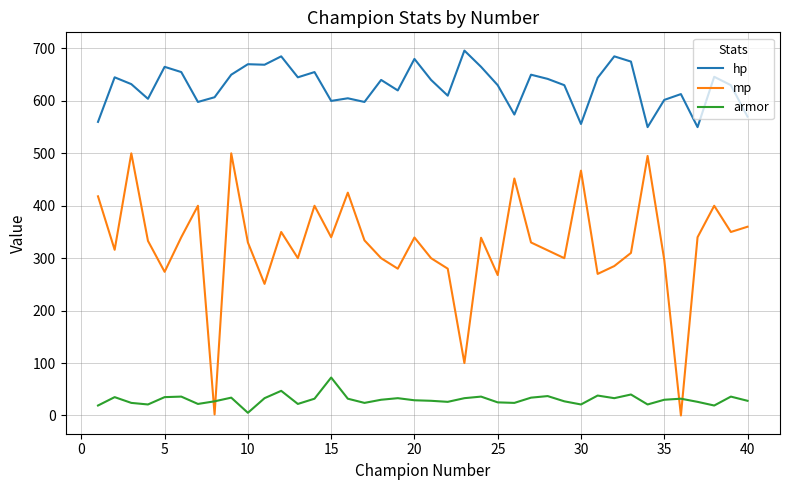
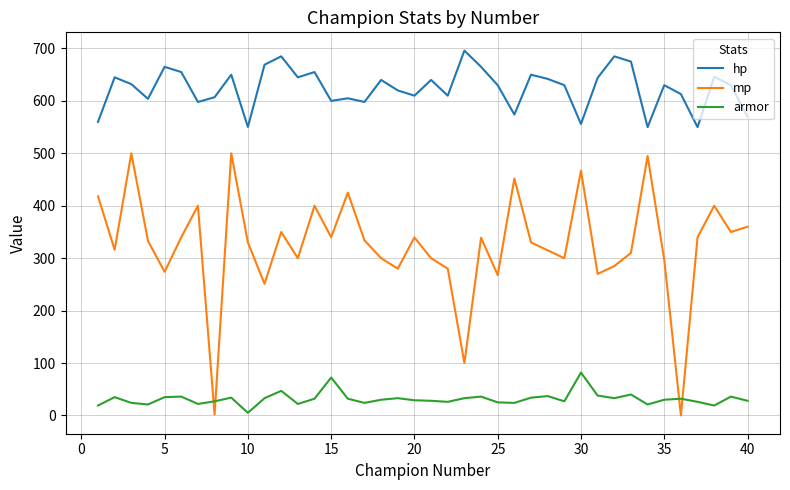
  {
    "hp": {
      "5": 670,
-     "10": 670,
+     "10": 550,
      "15": 600,
-     "20": 680,
+     "20": 610,
      "25": 630,
      "30": 560,
-     "35": 600
+     "35": 630
    },
    "mp": {
      "5": 270,
      "10": 330,
      "15": 340,
      "20": 340,
      "25": 270,
      "30": 470,
      "35": 300,
      "40": 360
    },
    "armor": {
      "5": 40,
      "10": 10,
      "15": 70,
      "20": 30,
      "25": 30,
-     "30": 20,
+     "30": 80,
      "35": 30,
      "40": 30
    }
  }
